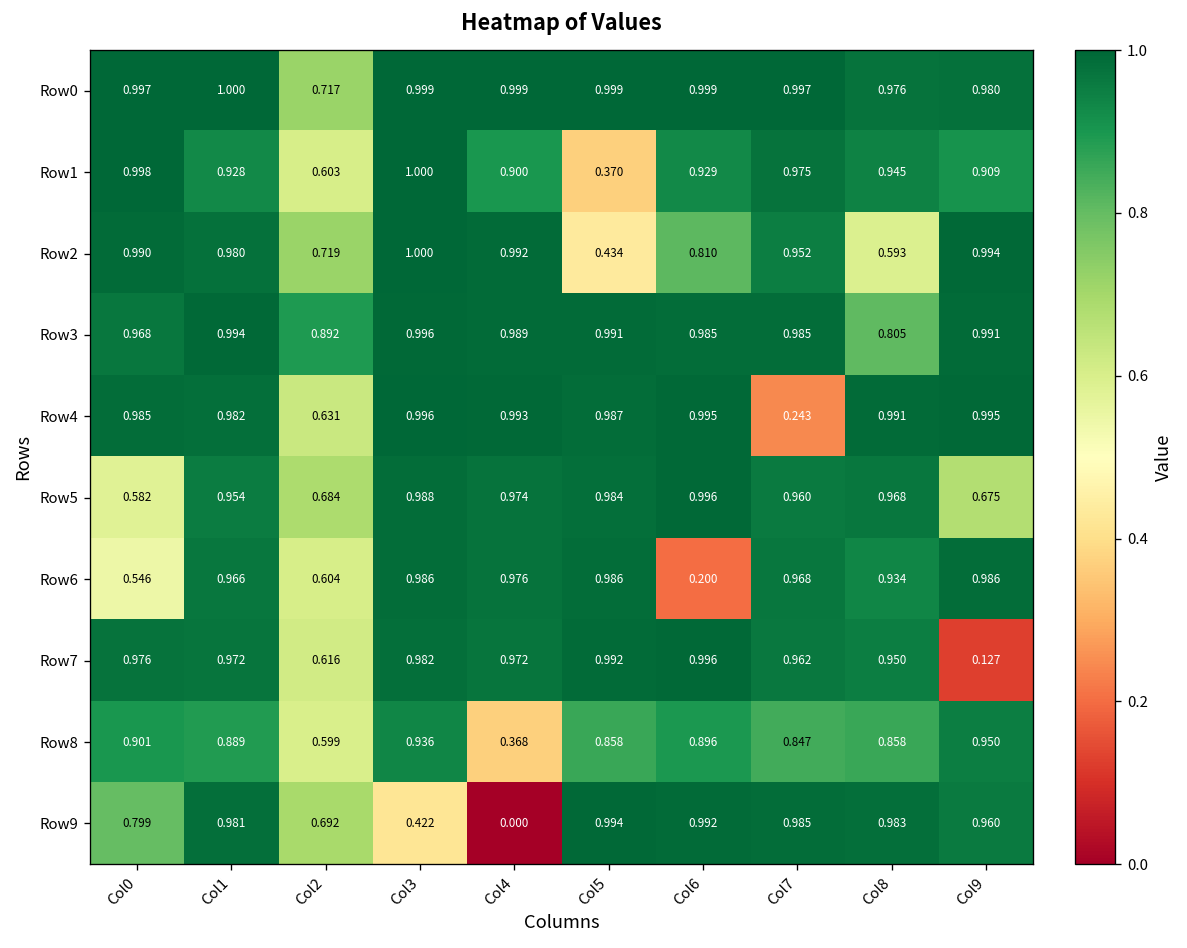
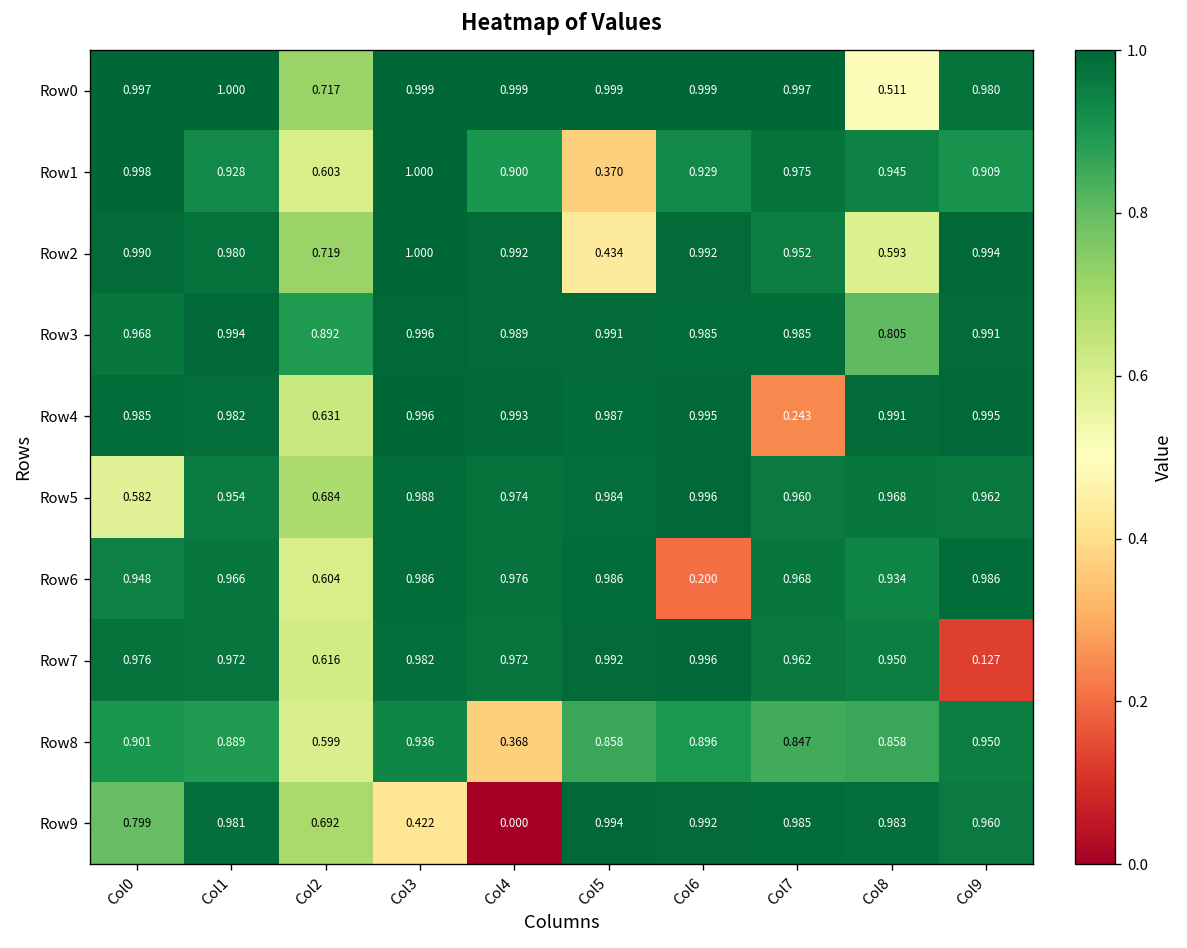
  {
    "Row0": {
      "Col0": 0.997,
      "Col1": 1.000,
      "Col2": 0.717,
      "Col3": 0.999,
      "Col4": 0.999,
      "Col5": 0.999,
      "Col6": 0.999,
      "Col7": 0.997,
-     "Col8": 0.976,
+     "Col8": 0.511,
      "Col9": 0.980
    },
    "Row1": {
      "Col0": 0.998,
      "Col1": 0.928,
      "Col2": 0.603,
      "Col3": 1.000,
      "Col4": 0.900,
      "Col5": 0.370,
      "Col6": 0.929,
      "Col7": 0.975,
      "Col8": 0.945,
      "Col9": 0.909
    },
    "Row2": {
      "Col0": 0.990,
      "Col1": 0.980,
      "Col2": 0.719,
      "Col3": 1.000,
      "Col4": 0.992,
      "Col5": 0.434,
-     "Col6": 0.810,
+     "Col6": 0.992,
      "Col7": 0.952,
      "Col8": 0.593,
      "Col9": 0.994
    },
    "Row3": {
      "Col0": 0.968,
      "Col1": 0.994,
      "Col2": 0.892,
      "Col3": 0.996,
      "Col4": 0.989,
      "Col5": 0.991,
      "Col6": 0.985,
      "Col7": 0.985,
      "Col8": 0.805,
      "Col9": 0.991
    },
    "Row4": {
      "Col0": 0.985,
      "Col1": 0.982,
      "Col2": 0.631,
      "Col3": 0.996,
      "Col4": 0.993,
      "Col5": 0.987,
      "Col6": 0.995,
      "Col7": 0.243,
      "Col8": 0.991,
      "Col9": 0.995
    },
    "Row5": {
      "Col0": 0.582,
      "Col1": 0.954,
      "Col2": 0.684,
      "Col3": 0.988,
      "Col4": 0.974,
      "Col5": 0.984,
      "Col6": 0.996,
      "Col7": 0.960,
      "Col8": 0.968,
-     "Col9": 0.675
+     "Col9": 0.962
    },
    "Row6": {
-     "Col0": 0.546,
+     "Col0": 0.948,
      "Col1": 0.966,
      "Col2": 0.604,
      "Col3": 0.986,
      "Col4": 0.976,
      "Col5": 0.986,
      "Col6": 0.200,
      "Col7": 0.968,
      "Col8": 0.934,
      "Col9": 0.986
    },
    "Row7": {
      "Col0": 0.976,
      "Col1": 0.972,
      "Col2": 0.616,
      "Col3": 0.982,
      "Col4": 0.972,
      "Col5": 0.992,
      "Col6": 0.996,
      "Col7": 0.962,
      "Col8": 0.950,
      "Col9": 0.127
    },
    "Row8": {
      "Col0": 0.901,
      "Col1": 0.889,
      "Col2": 0.599,
      "Col3": 0.936,
      "Col4": 0.368,
      "Col5": 0.858,
      "Col6": 0.896,
      "Col7": 0.847,
      "Col8": 0.858,
      "Col9": 0.950
    },
    "Row9": {
      "Col0": 0.799,
      "Col1": 0.981,
      "Col2": 0.692,
      "Col3": 0.422,
      "Col4": 0.000,
      "Col5": 0.994,
      "Col6": 0.992,
      "Col7": 0.985,
      "Col8": 0.983,
      "Col9": 0.960
    }
  }
